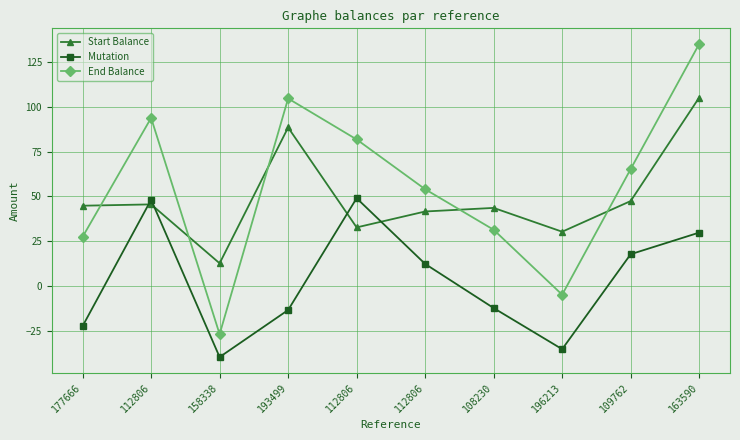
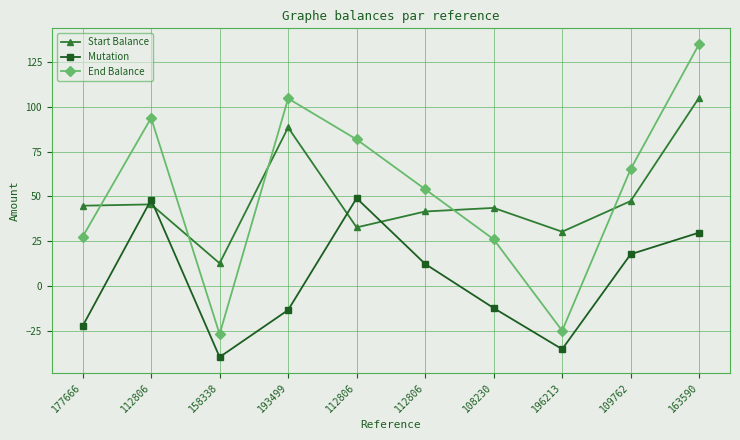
  {
    "End Balance": {
      "177666": 28,
      "158338": -27,
      "193499": 105,
-     "108230": 31,
-     "196213": -5,
+     "108230": 26,
+     "196213": -25,
      "109762": 65,
      "163590": 135
    }
  }
